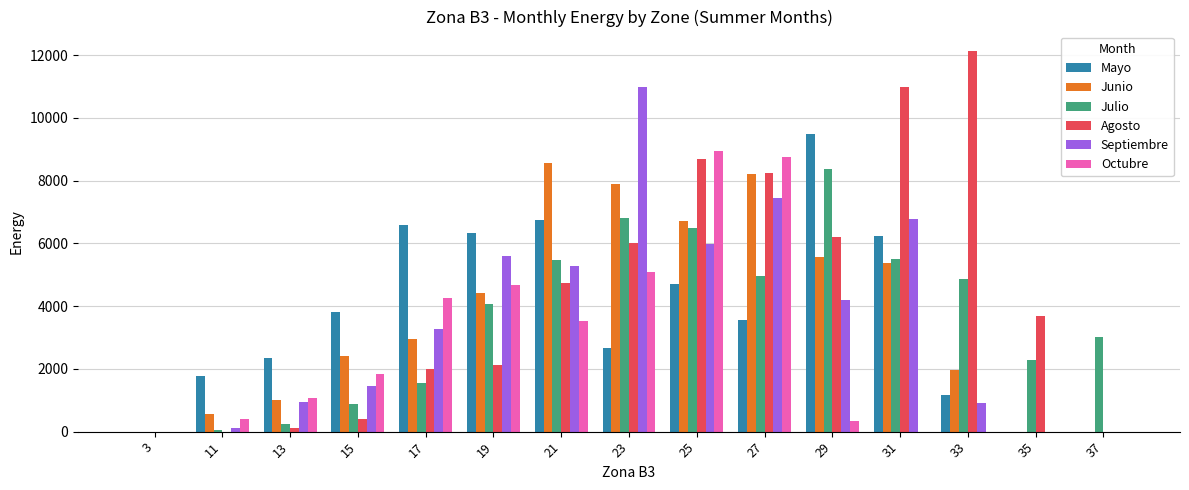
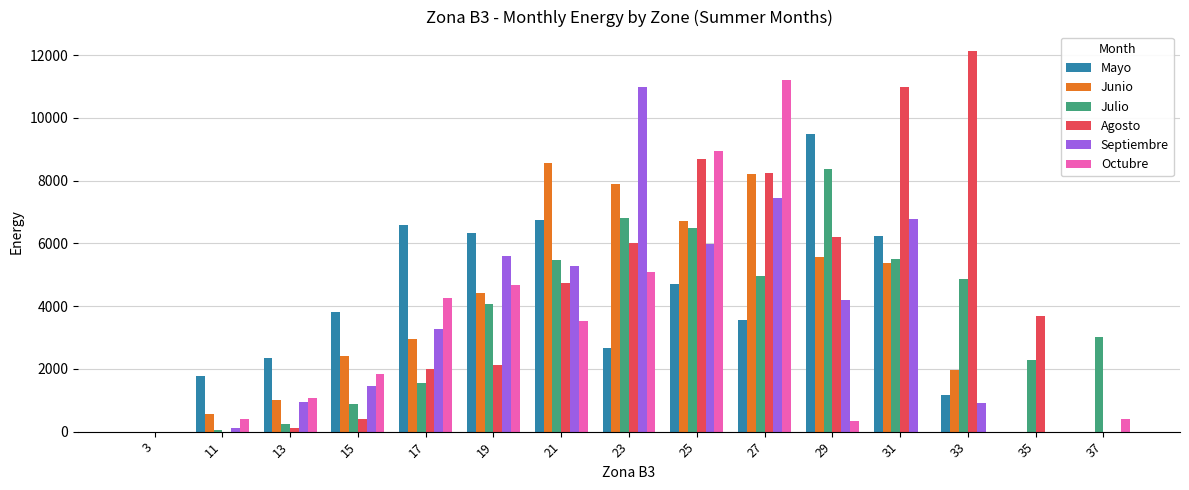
  {
    "Mayo": {
      "3": 0,
      "11": 1800,
      "13": 2300,
      "15": 3800,
      "17": 6600,
      "19": 6300,
      "21": 6800,
      "23": 2700,
      "25": 4700,
      "27": 3600,
      "29": 9500,
      "31": 6200,
      "33": 1200,
      "35": 0,
      "37": 0
    },
    "Junio": {
      "3": 0,
      "11": 600,
      "13": 1000,
      "15": 2400,
      "17": 2900,
      "19": 4400,
      "21": 8600,
      "23": 7900,
      "25": 6700,
      "27": 8200,
      "29": 5600,
      "31": 5400,
      "33": 2000,
      "35": 0,
      "37": 0
    },
    "Julio": {
      "3": 0,
      "13": 300,
      "15": 900,
      "17": 1500,
      "19": 4100,
      "21": 5500,
      "23": 6800,
      "25": 6500,
      "27": 4900,
      "29": 8400,
      "31": 5500,
      "33": 4900,
      "35": 2300,
      "37": 3000
    },
    "Agosto": {
      "3": 0,
      "11": 0,
      "13": 100,
      "15": 400,
      "17": 2000,
      "19": 2100,
      "21": 4800,
      "23": 6000,
      "25": 8700,
      "27": 8200,
      "29": 6200,
      "31": 11000,
      "33": 12100,
      "35": 3700,
      "37": 0
    },
    "Septiembre": {
      "3": 0,
      "11": 100,
      "13": 1000,
      "15": 1400,
      "17": 3300,
      "19": 5600,
      "21": 5300,
      "23": 11000,
      "25": 6000,
      "27": 7400,
      "29": 4200,
      "31": 6800,
      "33": 900,
      "35": 0,
      "37": 0
    },
    "Octubre": {
      "3": 0,
      "11": 400,
      "13": 1100,
      "15": 1800,
      "17": 4300,
      "19": 4700,
      "21": 3500,
      "23": 5100,
      "25": 8900,
-     "27": 8800,
+     "27": 11200,
      "29": 300,
      "31": 0,
      "33": 0,
      "35": 0,
-     "37": 0
+     "37": 400
    }
  }
